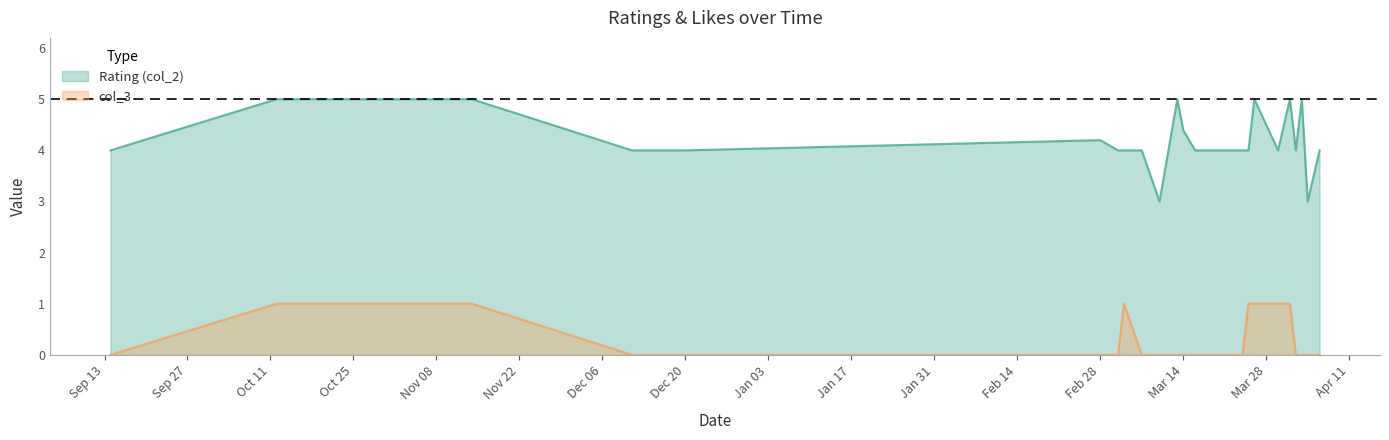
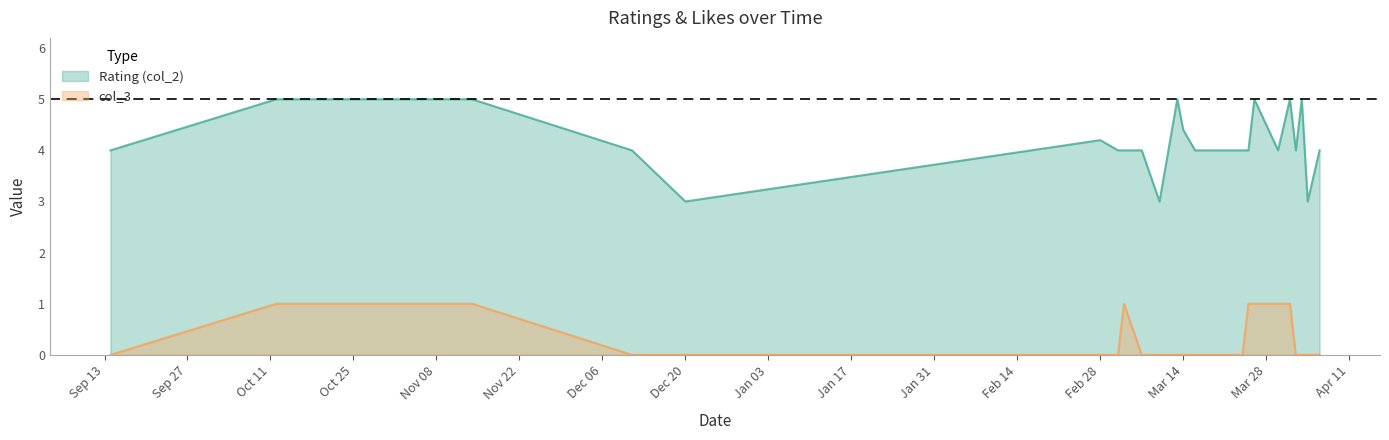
  {
    "Rating (col_2)": {
-     "Dec 20": 4,
+     "Dec 20": 3,
      "Feb 28": 4.2,
      "Mar 14": 4.4
    },
    "col_3": {
      "Dec 20": 0,
      "Feb 28": 0,
      "Mar 14": 0
    }
  }
